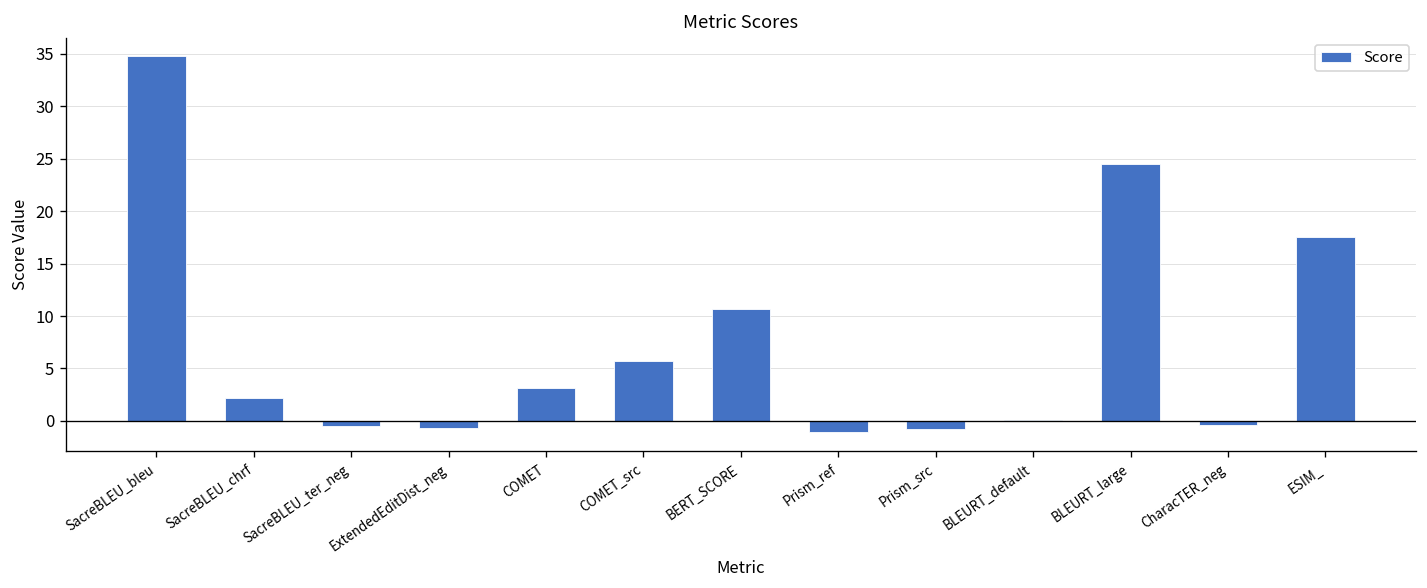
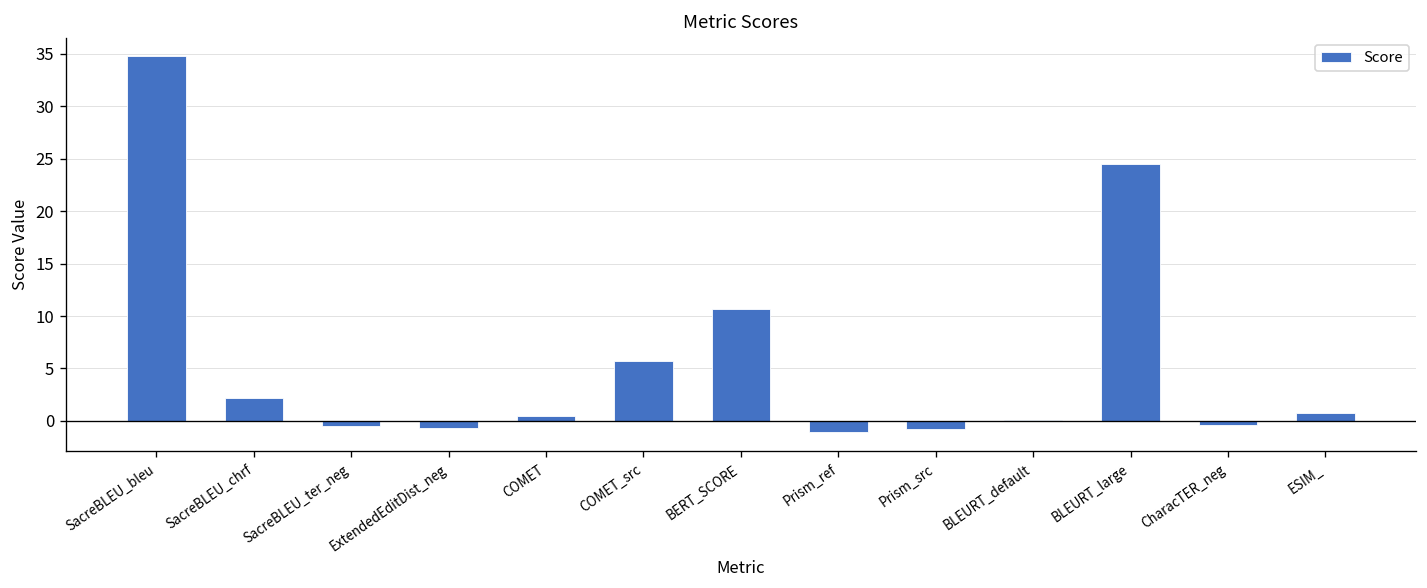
  {
    "SacreBLEU_bleu": 35,
    "SacreBLEU_chrf": 2,
    "SacreBLEU_ter_neg": -1,
    "ExtendedEditDist_neg": -1,
-   "COMET": 3,
+   "COMET": 0,
    "COMET_src": 6,
    "BERT_SCORE": 11,
    "Prism_ref": -1,
    "Prism_src": -1,
    "BLEURT_large": 25,
    "CharacTER_neg": 0,
-   "ESIM_": 18
+   "ESIM_": 1
  }
